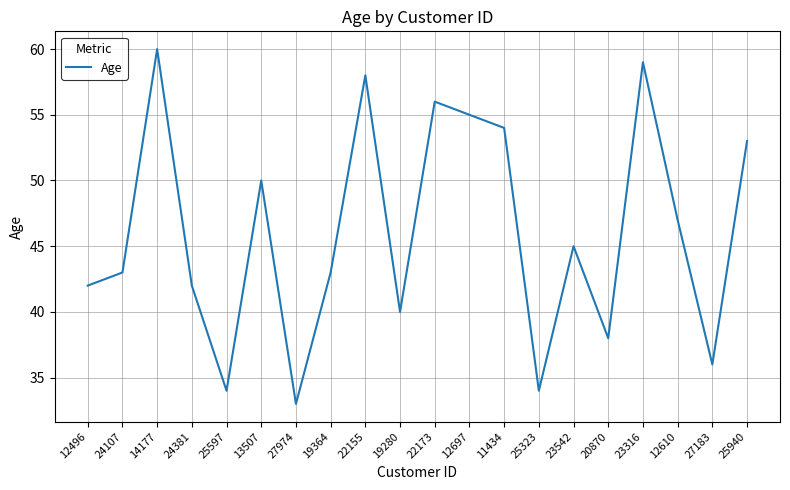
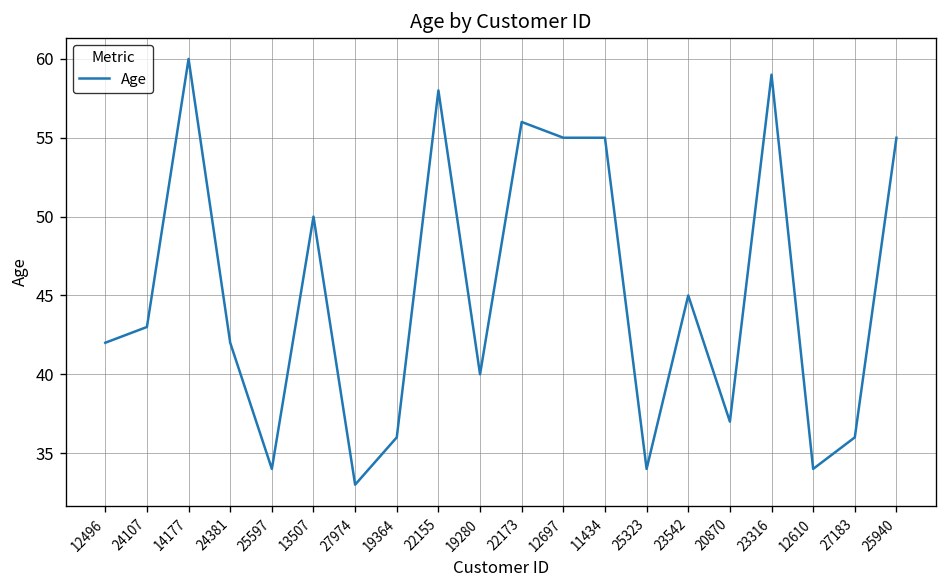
  {
    "12496": 42,
    "24107": 43,
    "14177": 60,
    "24381": 42,
    "25597": 34,
    "13507": 50,
    "27974": 33,
-   "19364": 43,
+   "19364": 36,
    "22155": 58,
    "19280": 40,
    "22173": 56,
    "12697": 55,
-   "11434": 54,
+   "11434": 55,
    "25323": 34,
    "23542": 45,
-   "20870": 38,
+   "20870": 37,
    "23316": 59,
-   "12610": 47,
+   "12610": 34,
    "27183": 36,
-   "25940": 53
+   "25940": 55
  }
